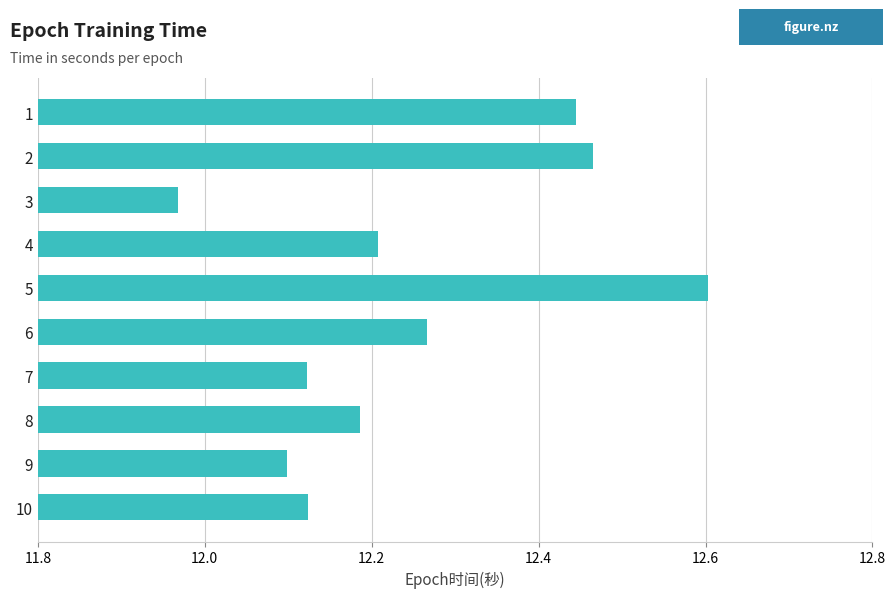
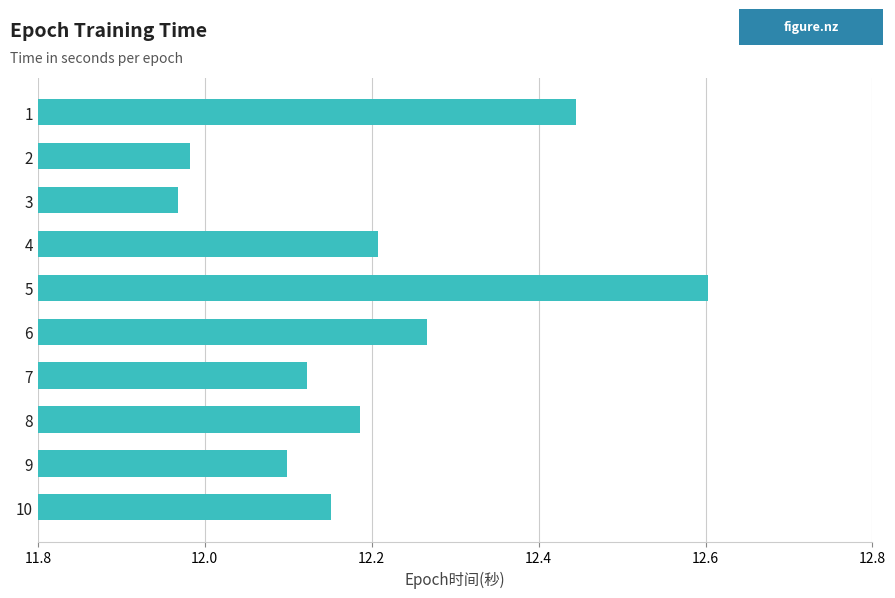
  {
    "1": 12.44,
-   "2": 12.46,
+   "2": 11.98,
    "3": 11.97,
    "4": 12.21,
    "5": 12.60,
    "6": 12.27,
    "7": 12.12,
    "8": 12.19,
    "9": 12.10,
-   "10": 12.12
+   "10": 12.15
  }
